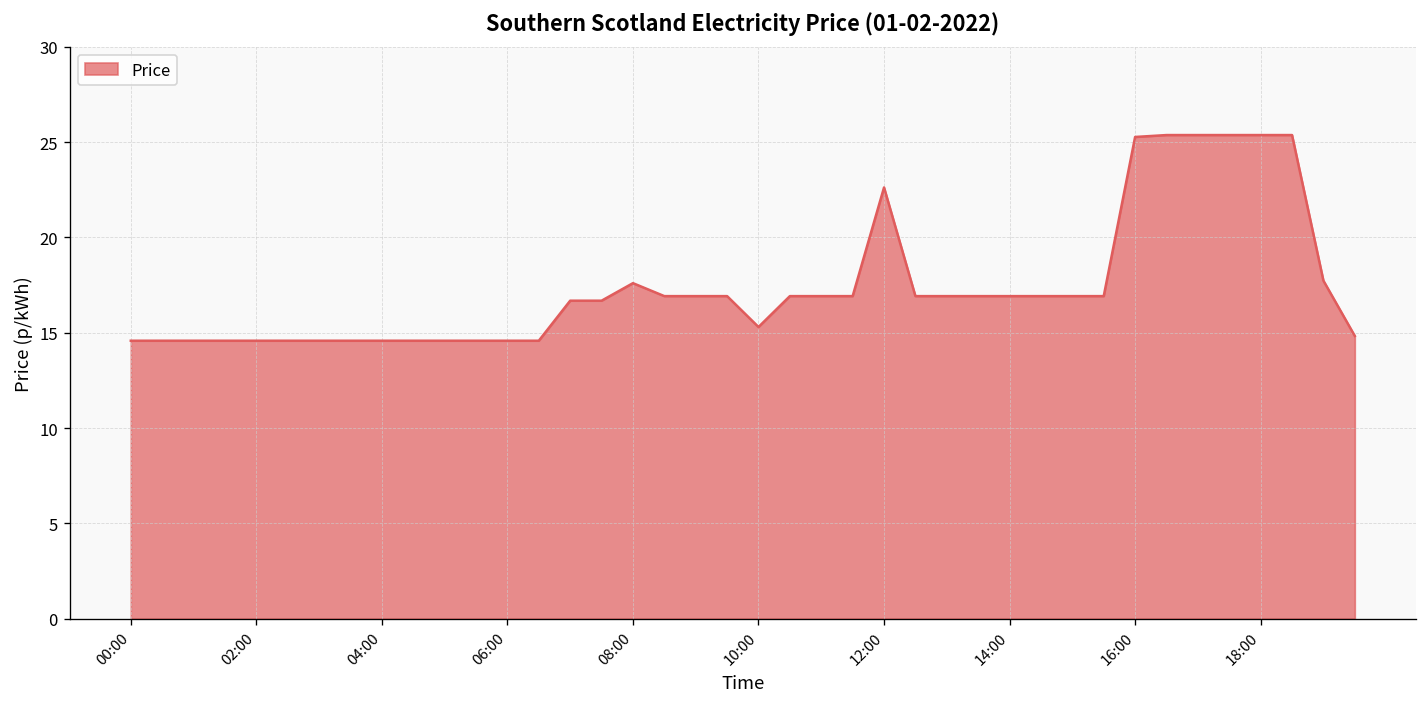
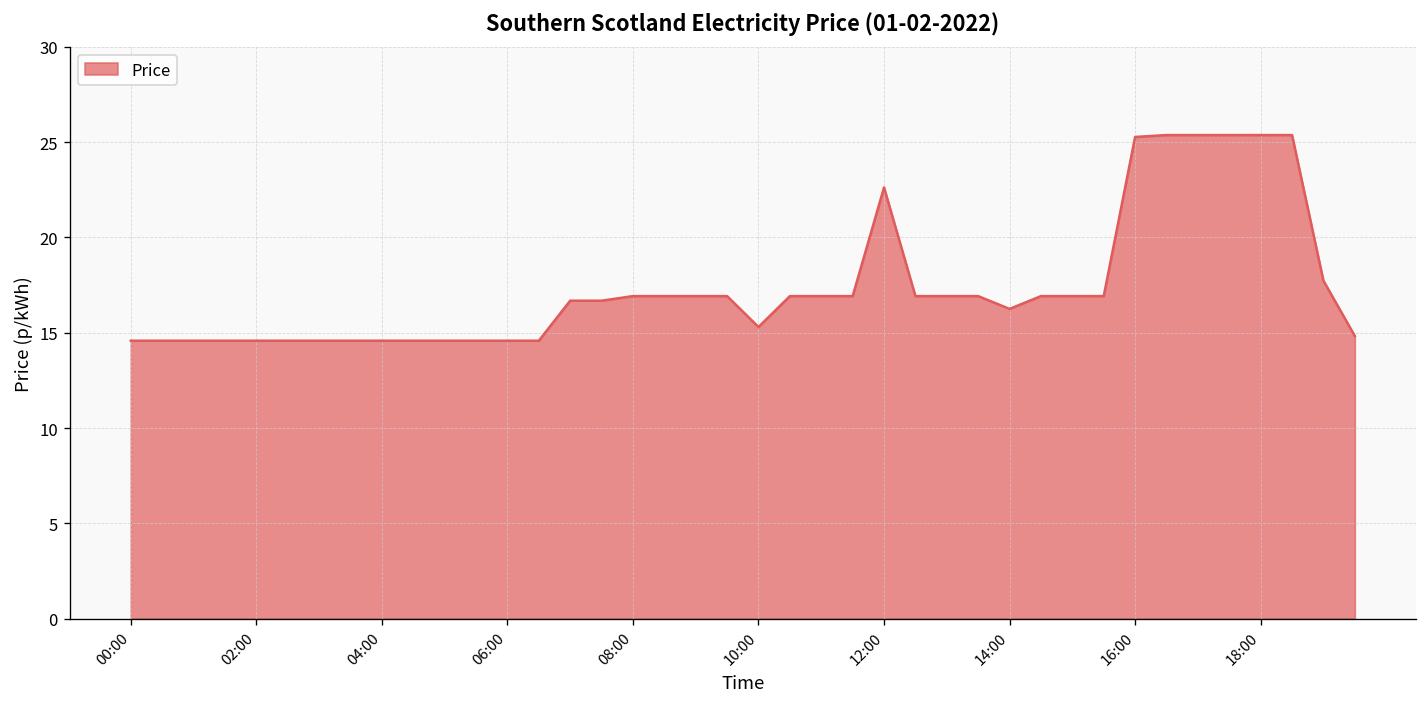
  {
    "00:00": 14.6,
    "02:00": 14.6,
    "04:00": 14.6,
    "06:00": 14.6,
-   "08:00": 17.6,
+   "08:00": 16.9,
    "10:00": 15.3,
    "12:00": 22.6,
-   "14:00": 16.9,
+   "14:00": 16.3,
    "16:00": 25.3,
    "18:00": 25.4
  }
